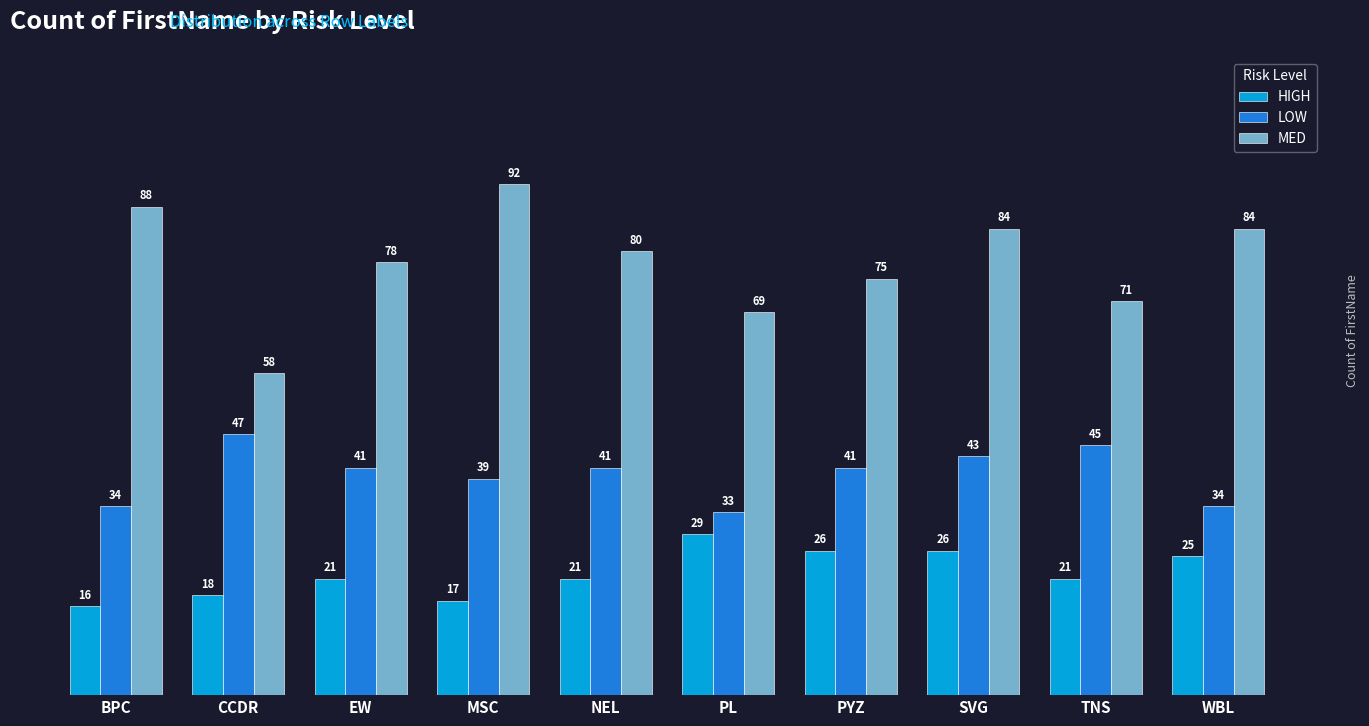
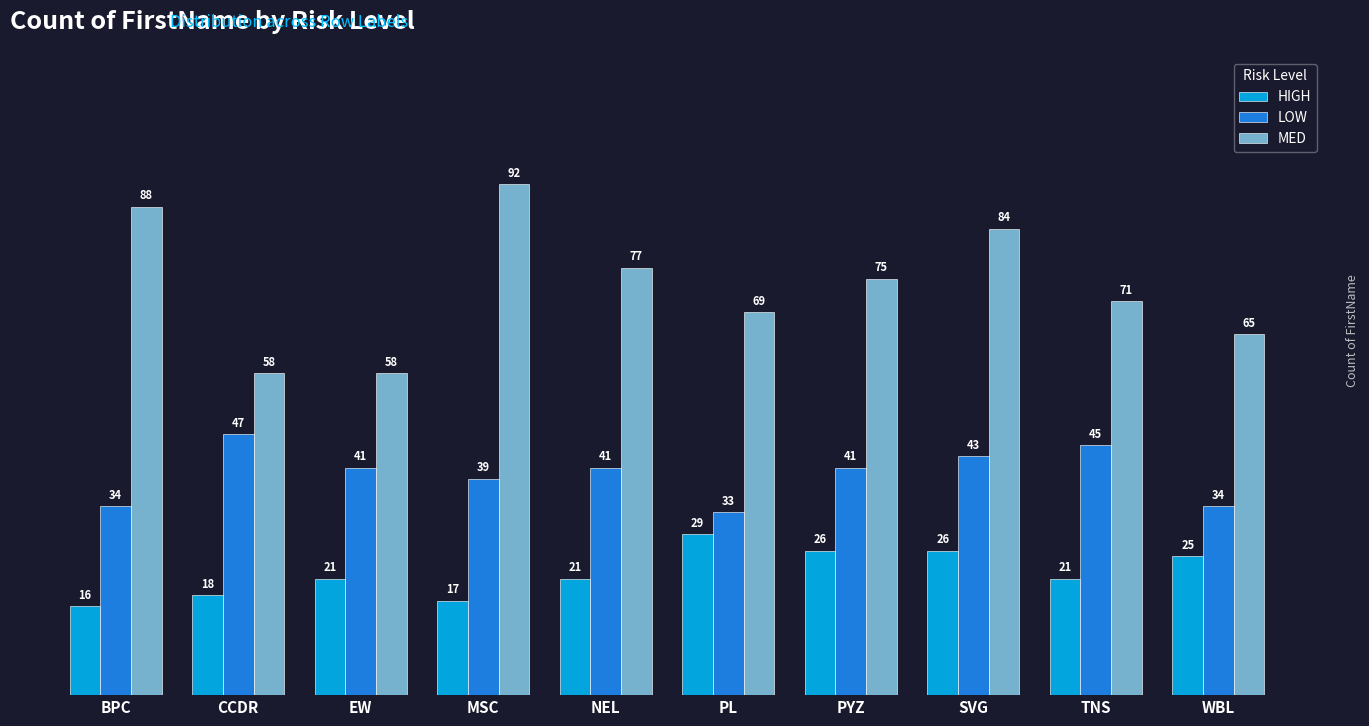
  {
    "MED": {
      "BPC": 88,
      "CCDR": 58,
-     "EW": 78,
+     "EW": 58,
      "MSC": 92,
-     "NEL": 80,
+     "NEL": 77,
      "PL": 69,
      "PYZ": 75,
      "SVG": 84,
      "TNS": 71,
-     "WBL": 84
+     "WBL": 65
    }
  }
